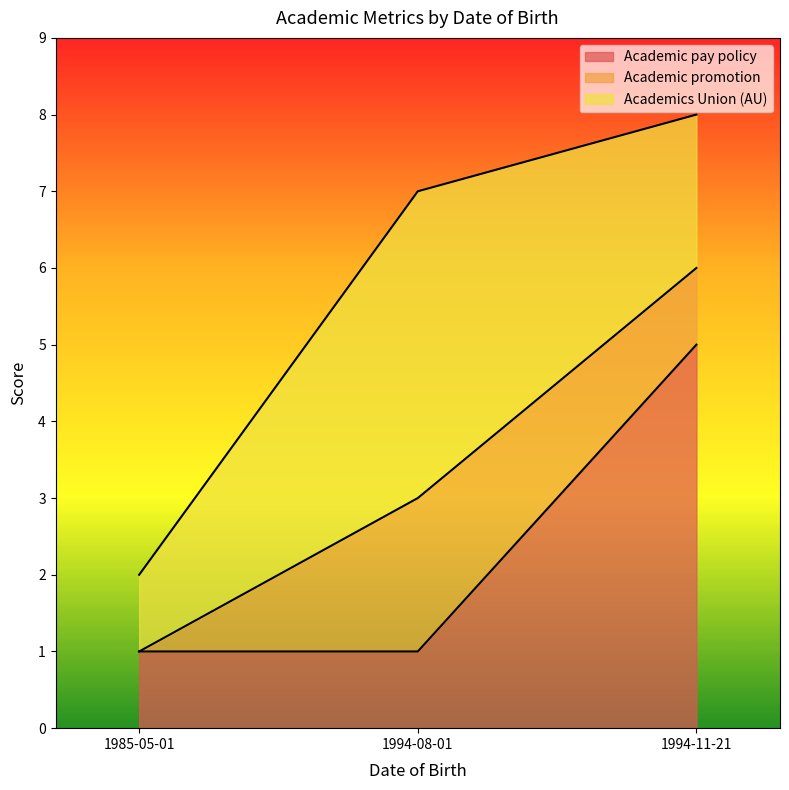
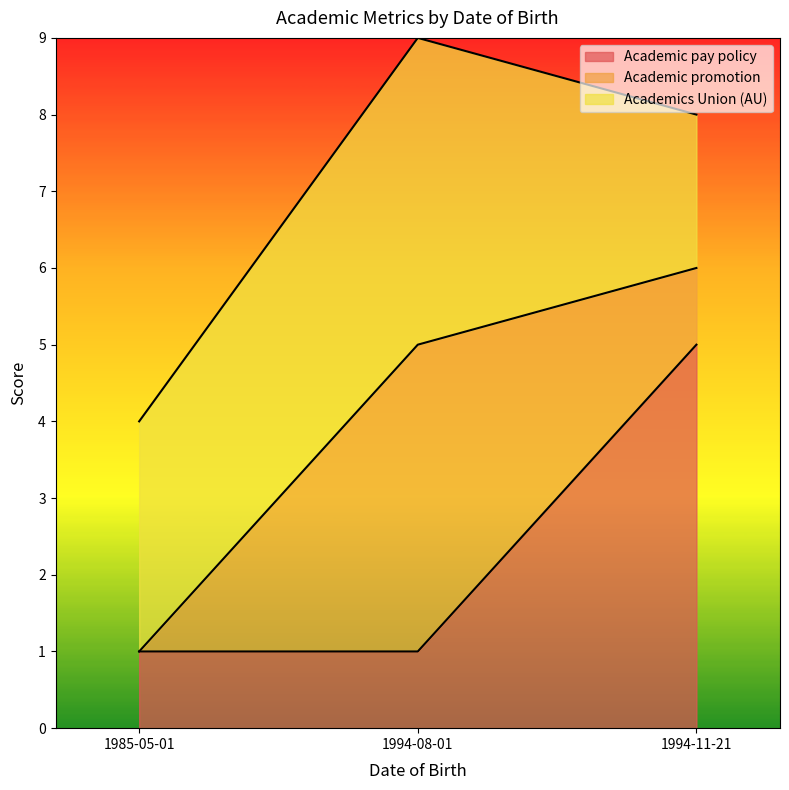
  {
    "Academic pay policy": {
      "1994-08-01": 1,
      "1994-11-21": 5
    },
    "Academic promotion": {
-     "1994-08-01": 2,
+     "1994-08-01": 4,
      "1994-11-21": 1
    },
    "Academics Union (AU)": {
-     "1985-05-01": 1,
+     "1985-05-01": 3,
      "1994-08-01": 4,
      "1994-11-21": 2
    }
  }
